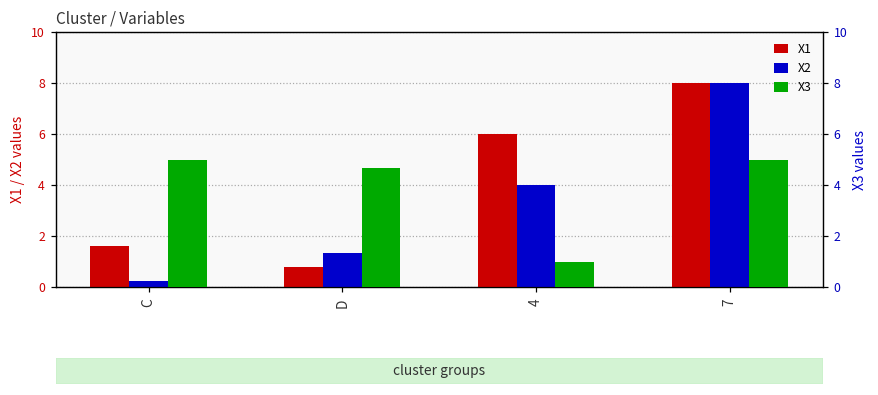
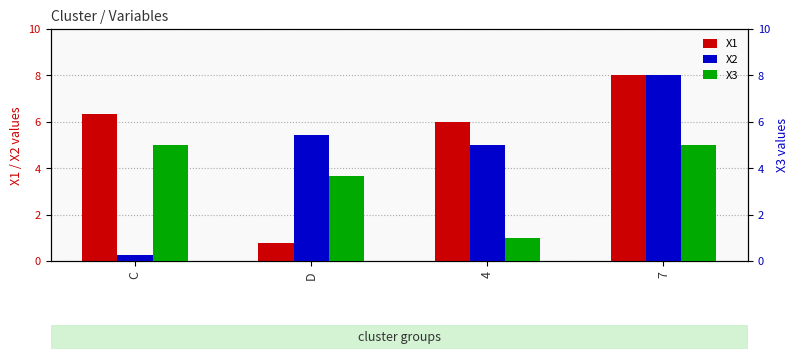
  {
    "X1": {
-     "C": 1.6,
+     "C": 6.3,
      "D": 0.8,
      "4": 6.0,
      "7": 8.0
    },
    "X2": {
      "C": 0.2,
-     "D": 1.3,
-     "4": 4,
+     "D": 5.4,
+     "4": 5,
      "7": 8.0
    },
    "X3": {
      "C": 5.0,
-     "D": 4.7,
+     "D": 3.7,
      "4": 1.0,
      "7": 5.0
    }
  }
